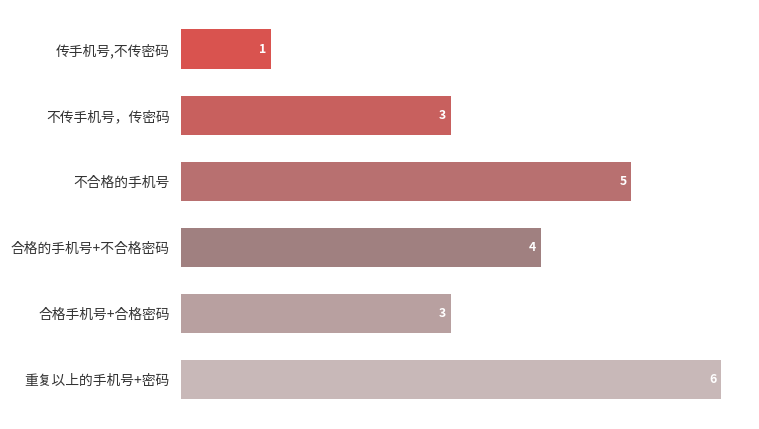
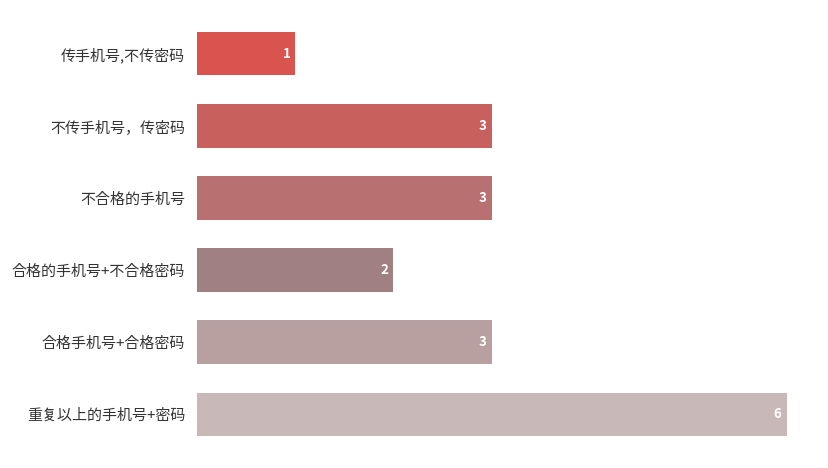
  {
    "传手机号,不传密码": 1,
    "不传手机号，传密码": 3,
-   "不合格的手机号": 5,
-   "合格的手机号+不合格密码": 4,
+   "不合格的手机号": 3,
+   "合格的手机号+不合格密码": 2,
    "合格手机号+合格密码": 3,
    "重复以上的手机号+密码": 6
  }
